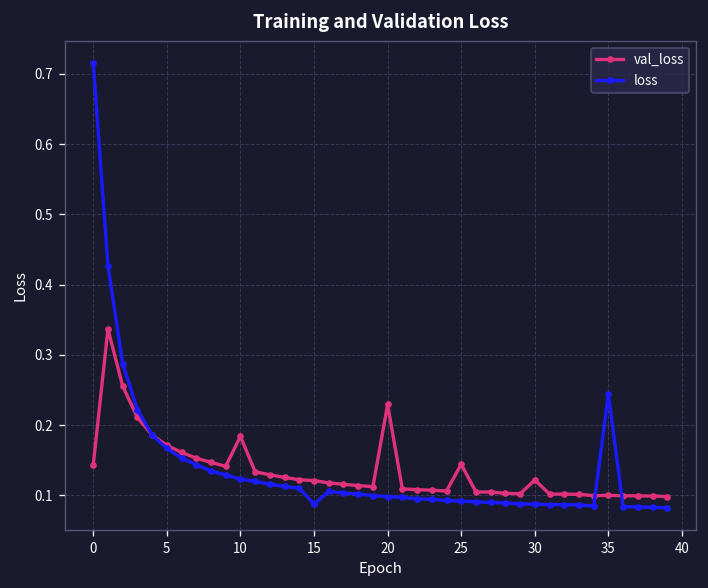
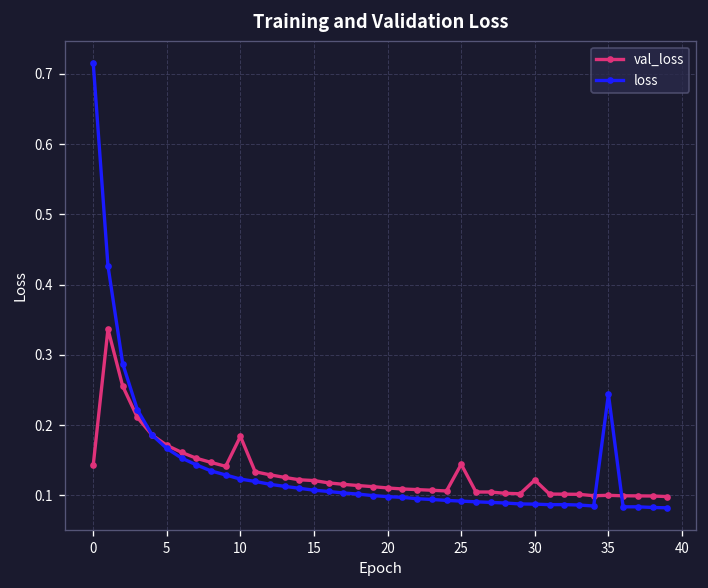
  {
    "val_loss": {
      "0": 0.14,
      "5": 0.17,
      "10": 0.18,
      "15": 0.12,
-     "20": 0.23,
+     "20": 0.11,
      "25": 0.14,
      "30": 0.12,
      "35": 0.10
    },
    "loss": {
      "0": 0.72,
      "5": 0.17,
      "10": 0.12,
-     "15": 0.09,
+     "15": 0.11,
      "20": 0.10,
      "25": 0.09,
      "30": 0.09,
      "35": 0.24
    }
  }
